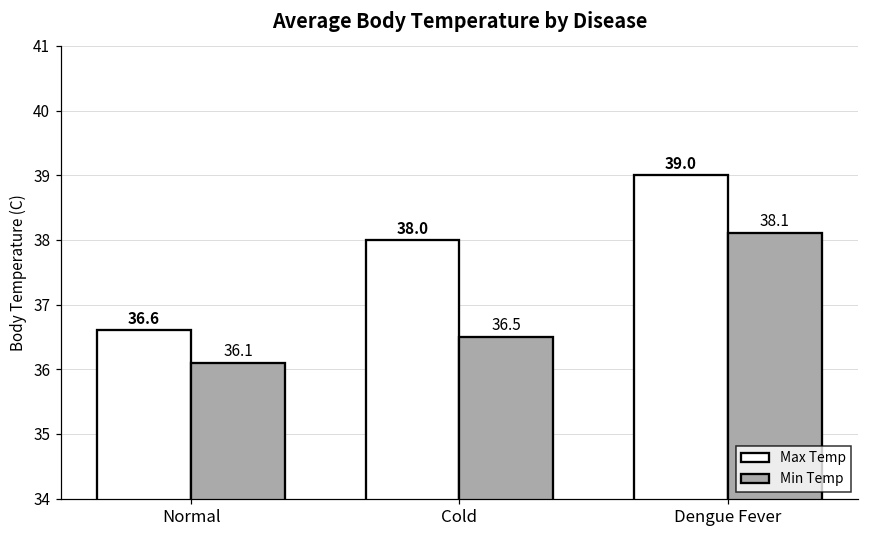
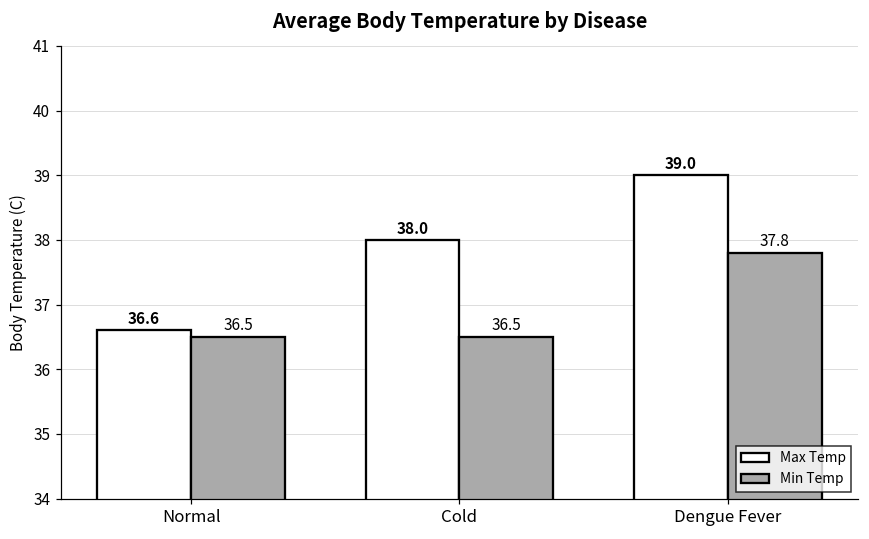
  {
    "Max Temp": {
      "Normal": 36.6,
      "Cold": 38.0,
      "Dengue Fever": 39.0
    },
    "Min Temp": {
-     "Normal": 36.1,
+     "Normal": 36.5,
      "Cold": 36.5,
-     "Dengue Fever": 38.1
+     "Dengue Fever": 37.8
    }
  }
